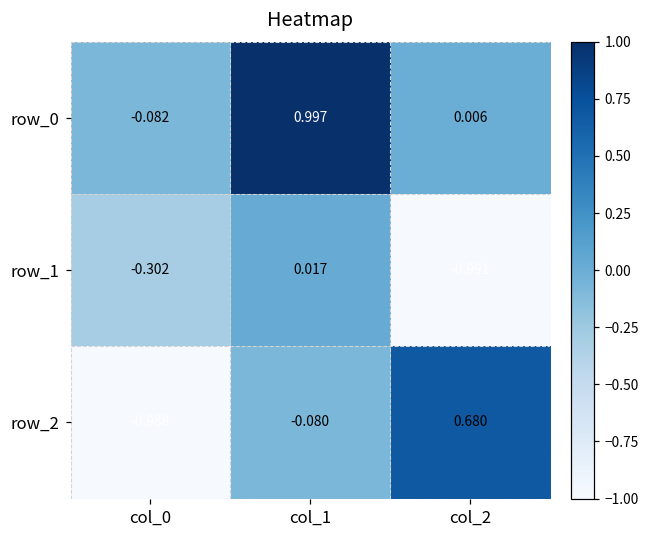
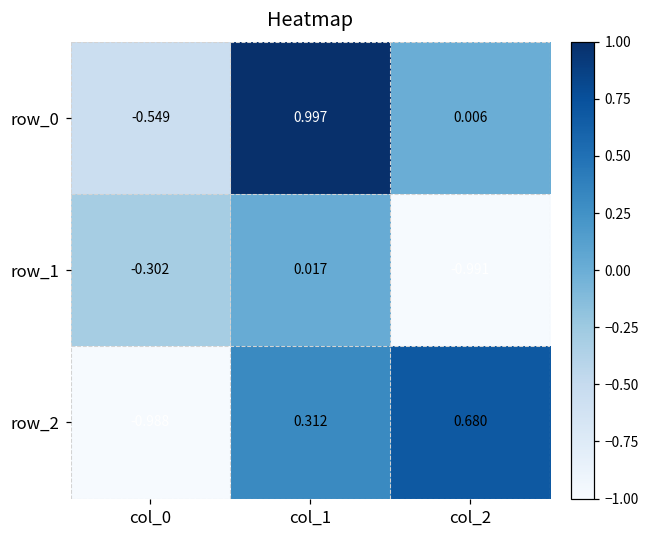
  {
    "row_0": {
-     "col_0": -0.082,
+     "col_0": -0.549,
      "col_1": 0.997,
      "col_2": 0.006
    },
    "row_1": {
      "col_0": -0.302,
      "col_1": 0.017
    },
    "row_2": {
-     "col_1": -0.080,
+     "col_1": 0.312,
      "col_2": 0.680
    }
  }
